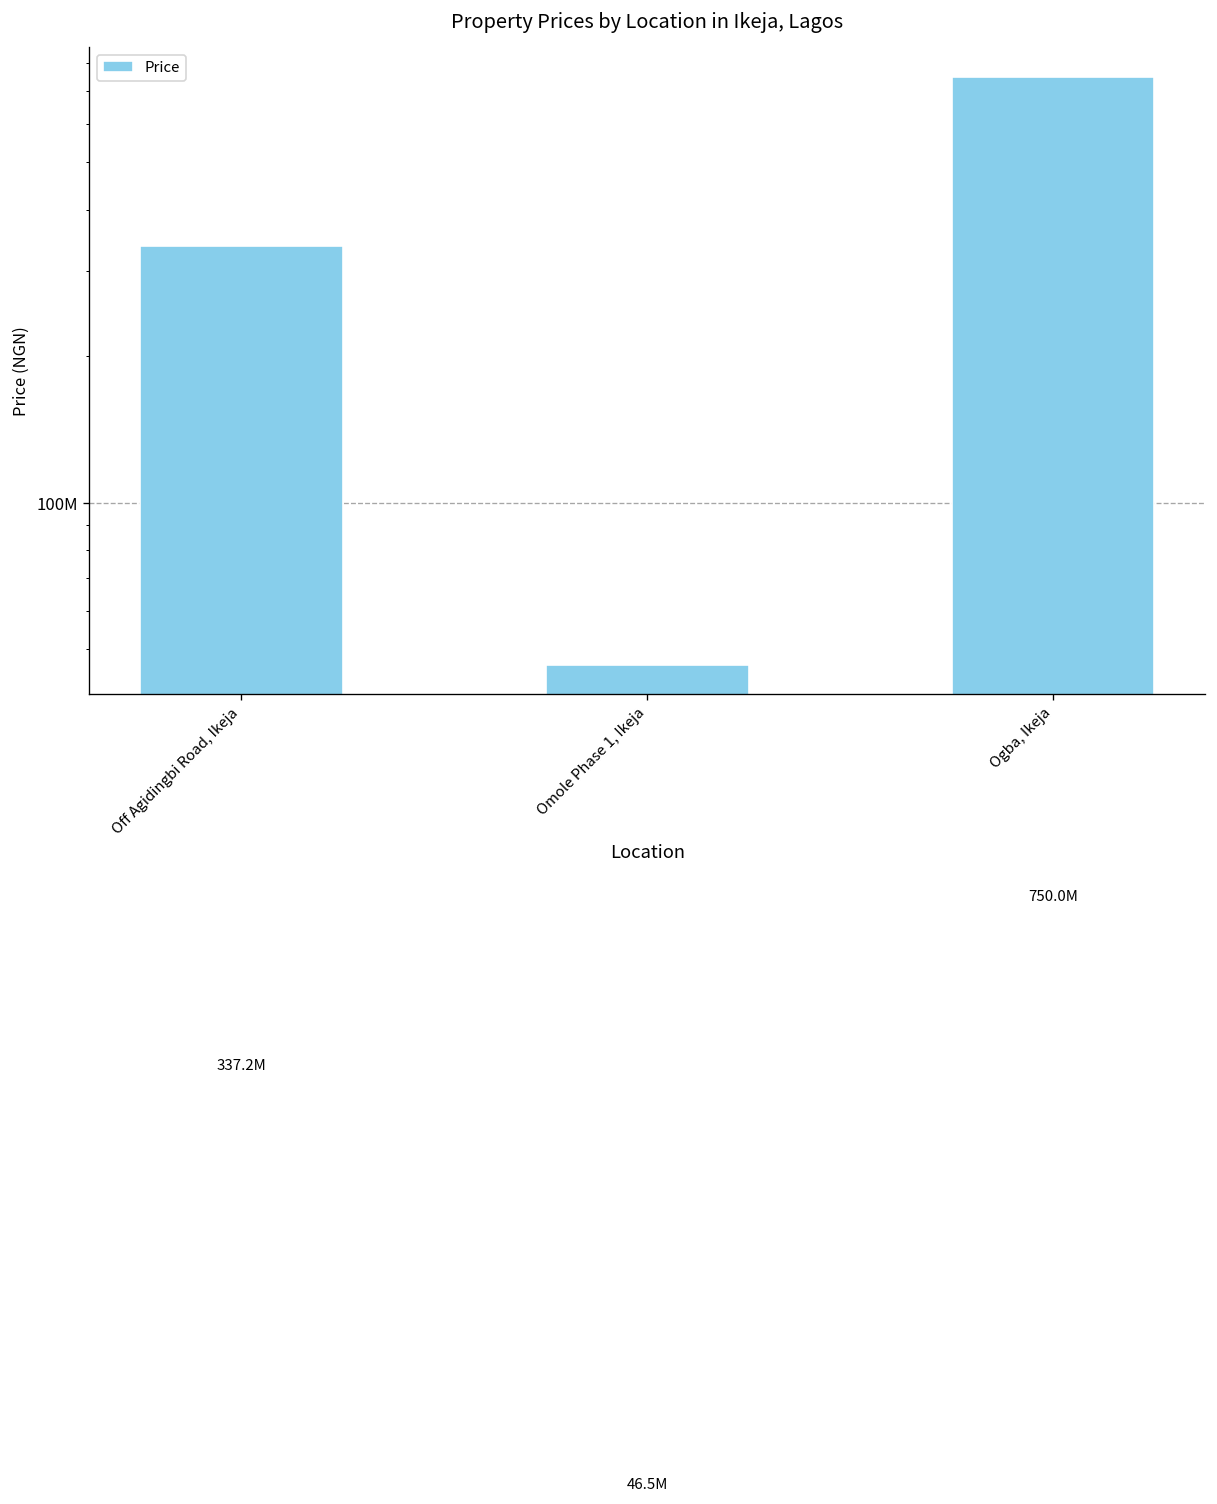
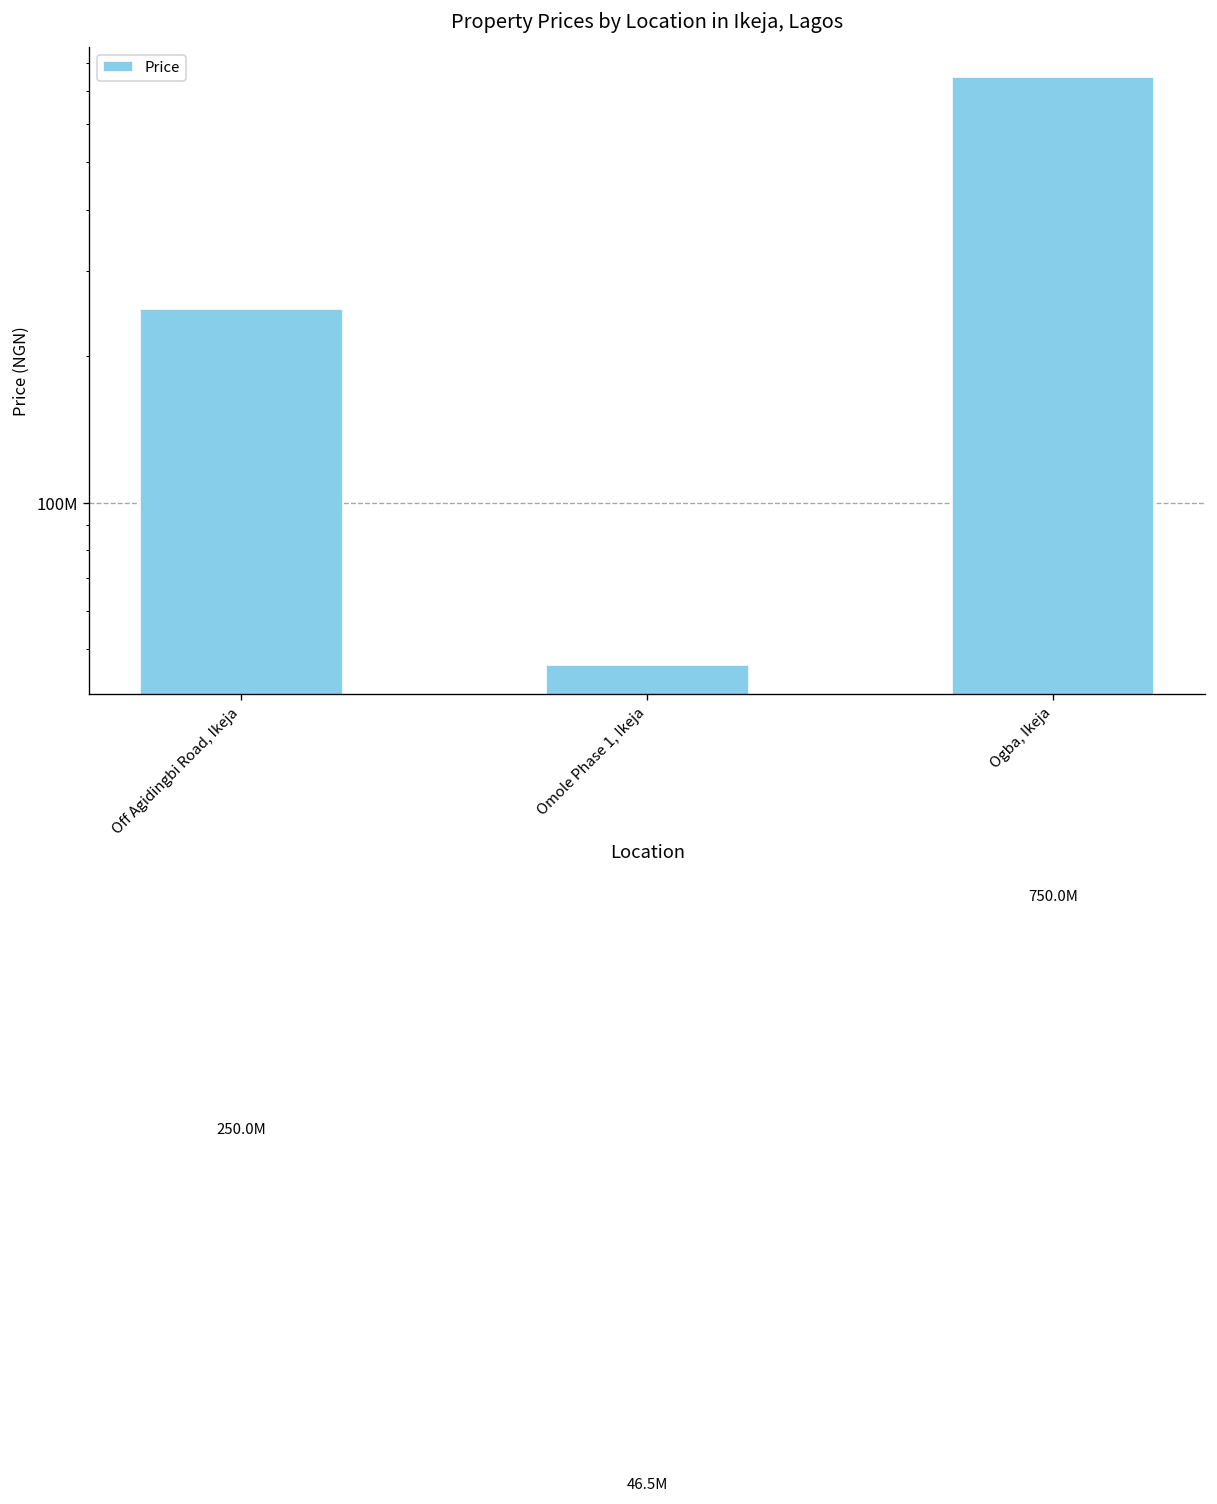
  {
-   "Off Agidingbi Road, Ikeja": "337.2M",
+   "Off Agidingbi Road, Ikeja": "250.0M",
    "Omole Phase 1, Ikeja": "46.5M",
    "Ogba, Ikeja": "750.0M"
  }
